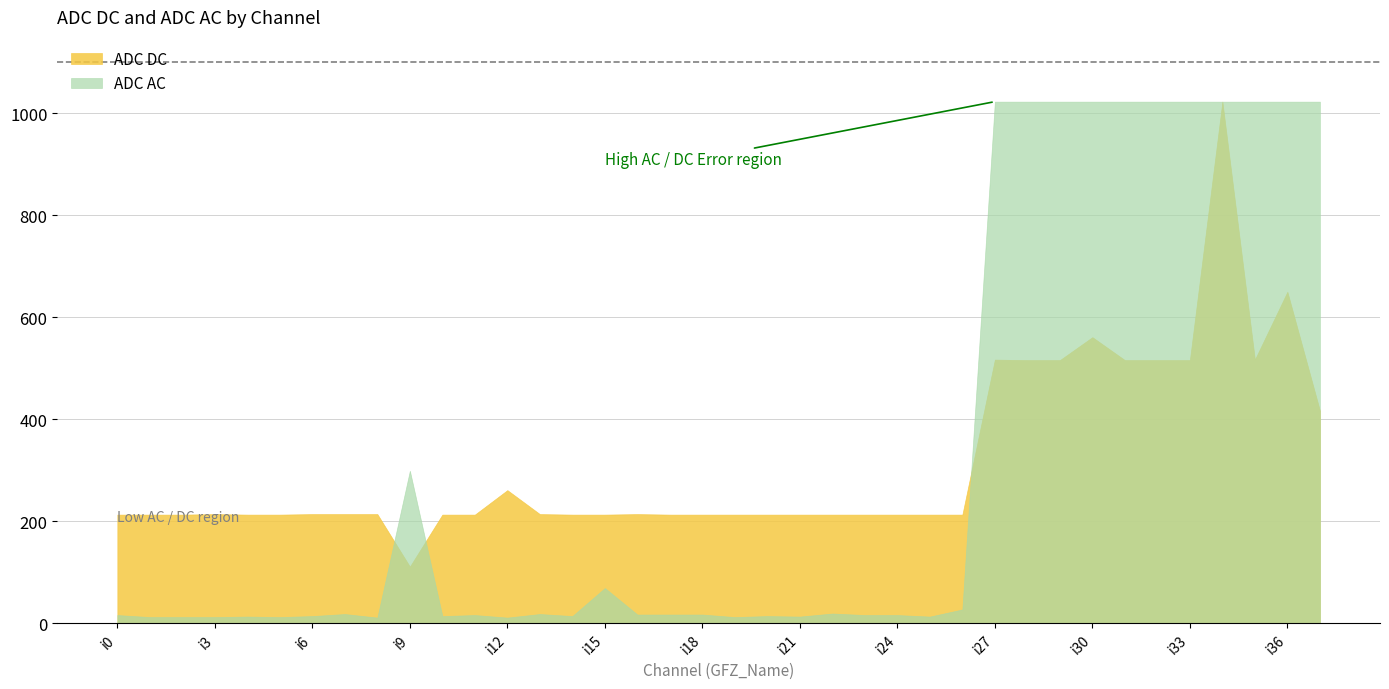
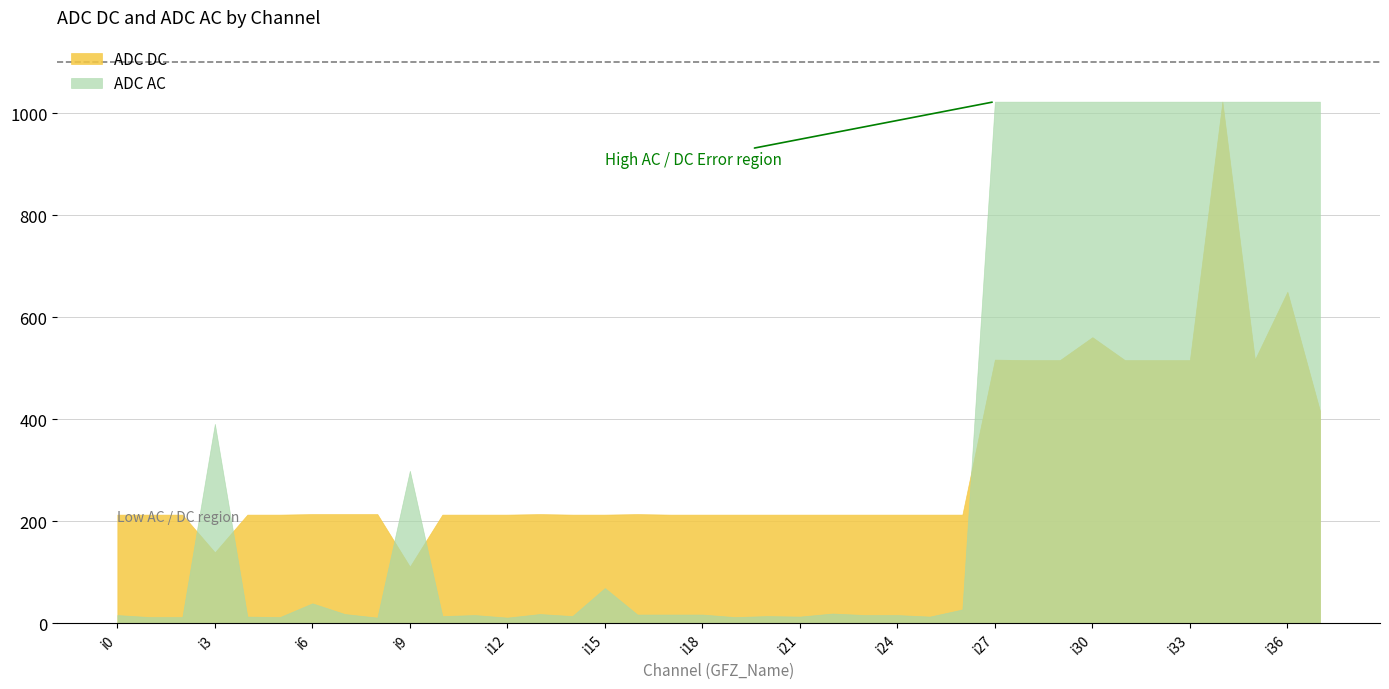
  {
    "ADC DC": {
      "i0": 210,
-     "i3": 210,
+     "i3": 140,
      "i6": 210,
      "i9": 110,
-     "i12": 260,
+     "i12": 210,
      "i15": 210,
      "i18": 210,
      "i21": 210,
      "i24": 210,
      "i27": 520,
      "i30": 560,
      "i33": 520,
      "i36": 650
    },
    "ADC AC": {
      "i0": 20,
-     "i3": 10,
-     "i6": 10,
+     "i3": 390,
+     "i6": 40,
      "i9": 300,
      "i12": 10,
      "i15": 70,
      "i18": 20,
      "i21": 10,
      "i24": 20,
      "i27": 1020,
      "i30": 1020,
      "i33": 1020,
      "i36": 1020
    }
  }
